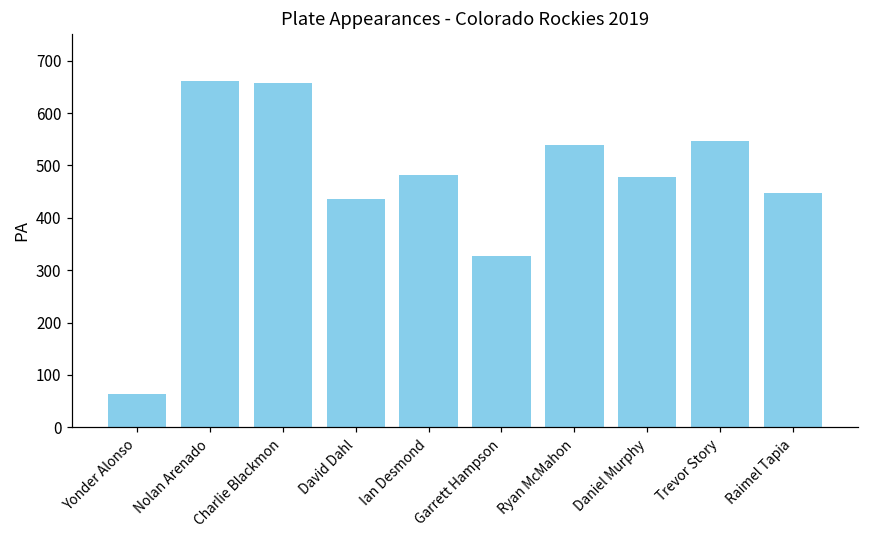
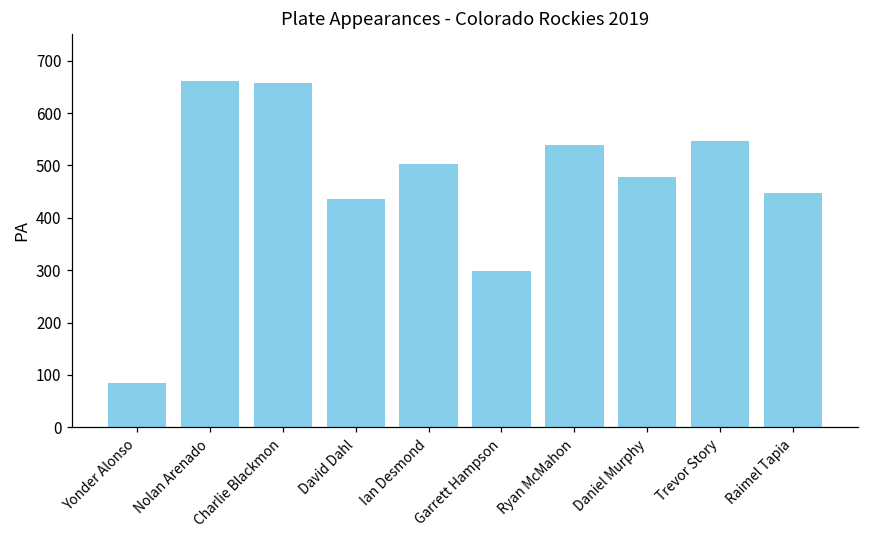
  {
-   "Yonder Alonso": 60,
+   "Yonder Alonso": 80,
    "Nolan Arenado": 660,
    "Charlie Blackmon": 660,
    "David Dahl": 440,
-   "Ian Desmond": 480,
-   "Garrett Hampson": 330,
+   "Ian Desmond": 500,
+   "Garrett Hampson": 300,
    "Ryan McMahon": 540,
    "Daniel Murphy": 480,
    "Trevor Story": 550,
    "Raimel Tapia": 450
  }
